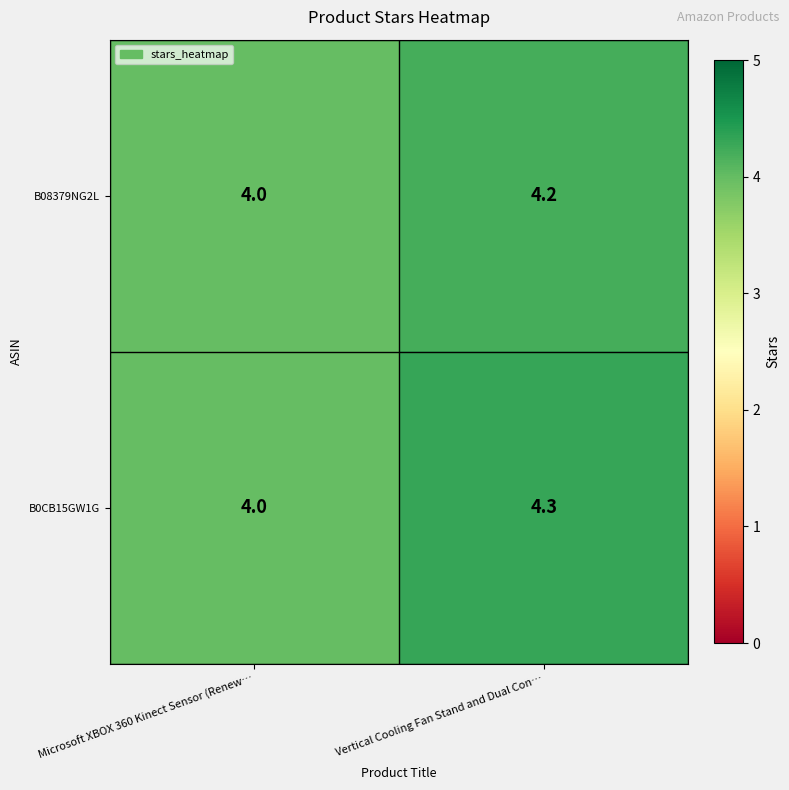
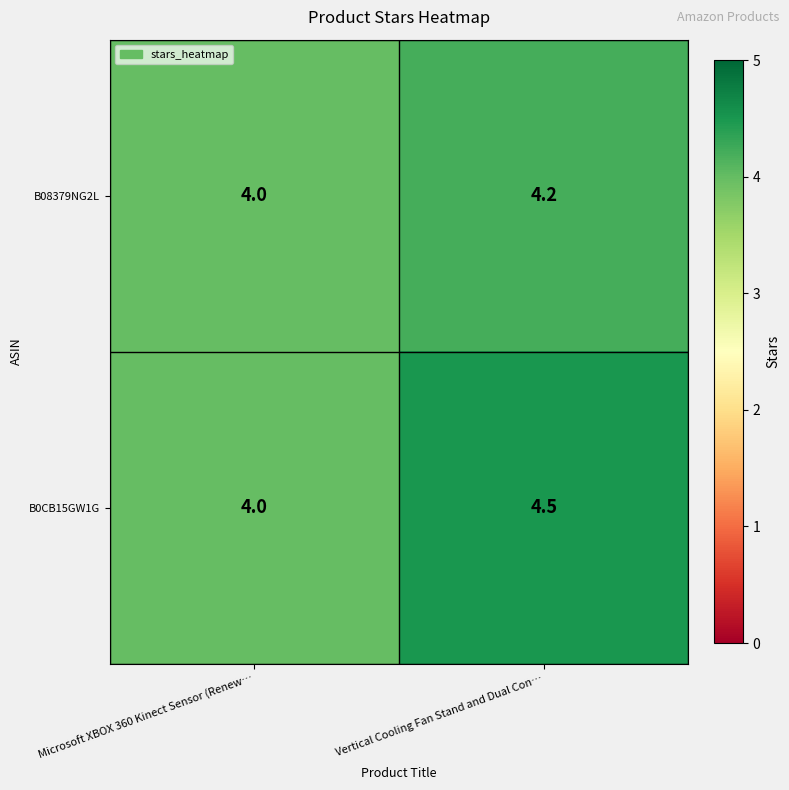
  {
    "B08379NG2L": {
      "Microsoft XBOX 360 Kinect Sensor (Renew…": 4.0,
      "Vertical Cooling Fan Stand and Dual Con…": 4.2
    },
    "B0CB15GW1G": {
      "Microsoft XBOX 360 Kinect Sensor (Renew…": 4.0,
-     "Vertical Cooling Fan Stand and Dual Con…": 4.3
+     "Vertical Cooling Fan Stand and Dual Con…": 4.5
    }
  }
